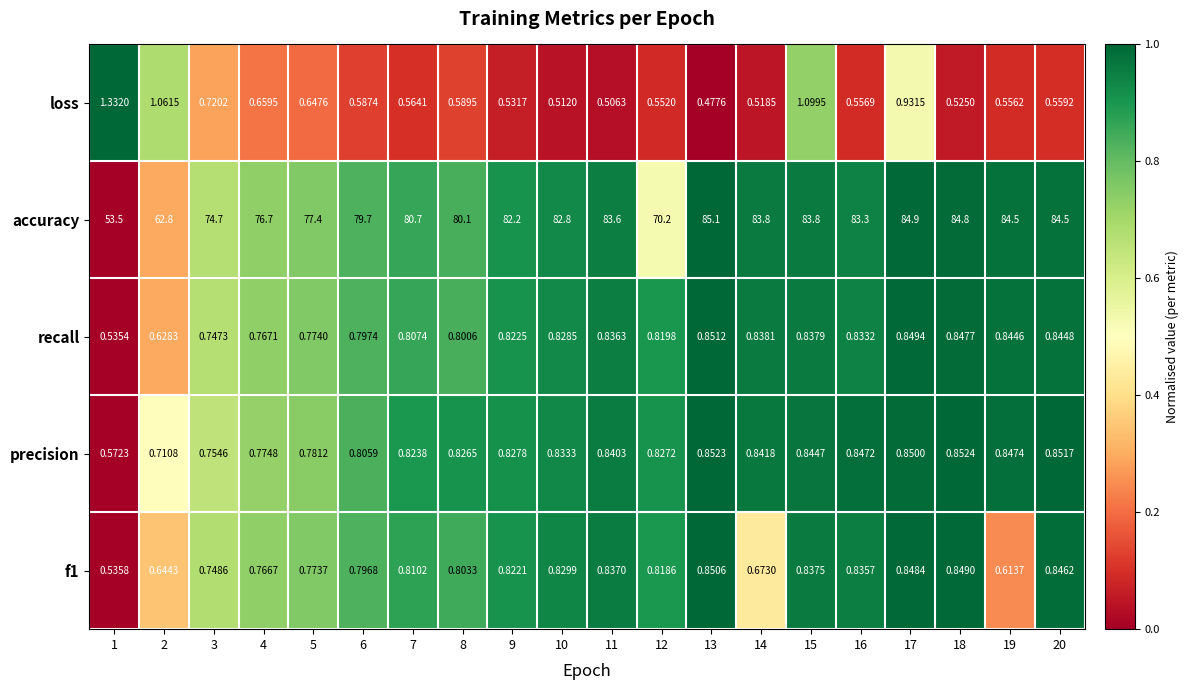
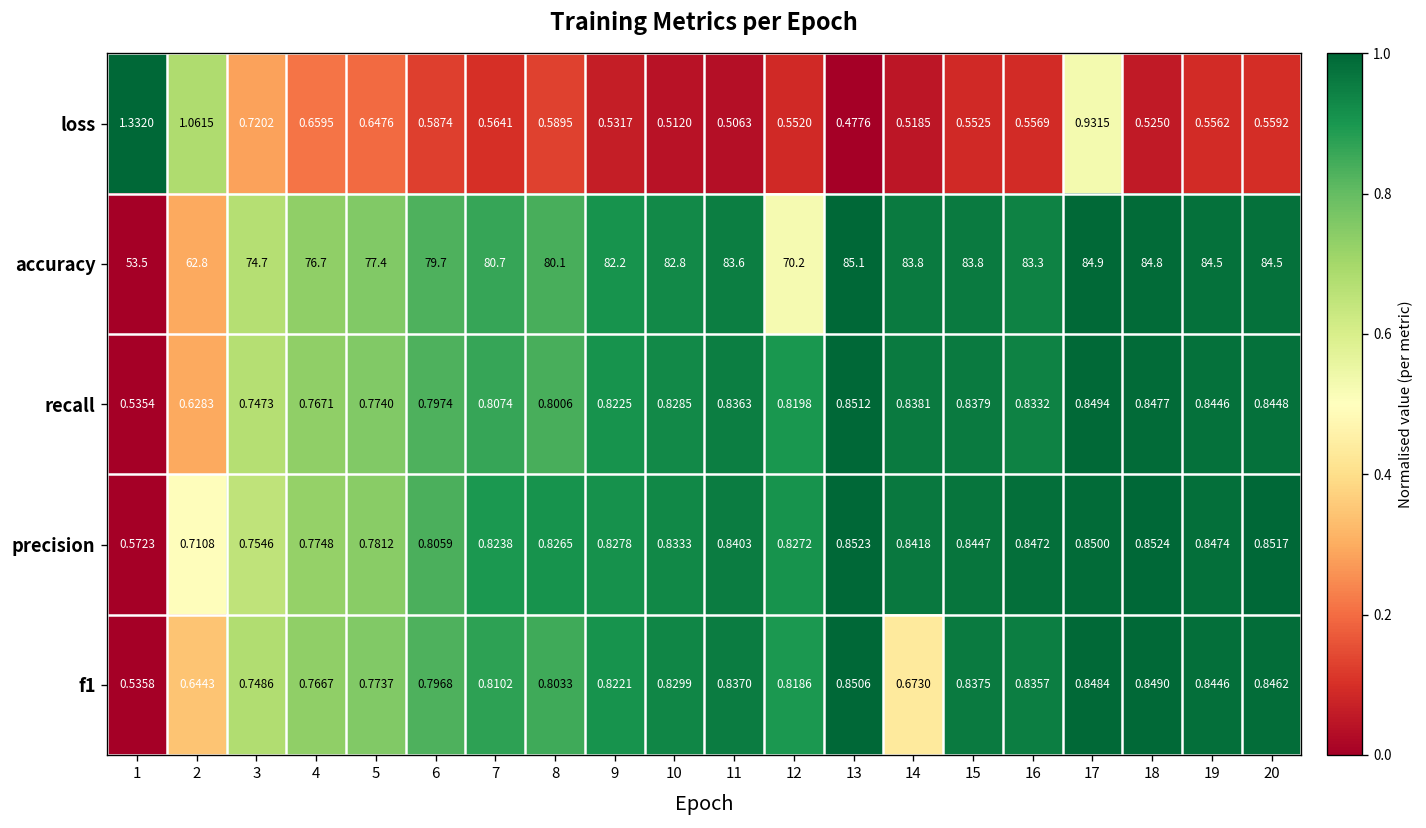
  {
    "loss": {
      "1": 1.3320,
      "2": 1.0615,
      "3": 0.7202,
      "4": 0.6595,
      "5": 0.6476,
      "6": 0.5874,
      "7": 0.5641,
      "8": 0.5895,
      "9": 0.5317,
      "10": 0.5120,
      "11": 0.5063,
      "12": 0.5520,
      "13": 0.4776,
      "14": 0.5185,
-     "15": 1.0995,
+     "15": 0.5525,
      "16": 0.5569,
      "17": 0.9315,
      "18": 0.5250,
      "19": 0.5562,
      "20": 0.5592
    },
    "accuracy": {
      "1": 53.5,
      "2": 62.8,
      "3": 74.7,
      "4": 76.7,
      "5": 77.4,
      "6": 79.7,
      "7": 80.7,
      "8": 80.1,
      "9": 82.2,
      "10": 82.8,
      "11": 83.6,
      "12": 70.2,
      "13": 85.1,
      "14": 83.8,
      "15": 83.8,
      "16": 83.3,
      "17": 84.9,
      "18": 84.8,
      "19": 84.5,
      "20": 84.5
    },
    "recall": {
      "1": 0.5354,
      "2": 0.6283,
      "3": 0.7473,
      "4": 0.7671,
      "5": 0.7740,
      "6": 0.7974,
      "7": 0.8074,
      "8": 0.8006,
      "9": 0.8225,
      "10": 0.8285,
      "11": 0.8363,
      "12": 0.8198,
      "13": 0.8512,
      "14": 0.8381,
      "15": 0.8379,
      "16": 0.8332,
      "17": 0.8494,
      "18": 0.8477,
      "19": 0.8446,
      "20": 0.8448
    },
    "precision": {
      "1": 0.5723,
      "2": 0.7108,
      "3": 0.7546,
      "4": 0.7748,
      "5": 0.7812,
      "6": 0.8059,
      "7": 0.8238,
      "8": 0.8265,
      "9": 0.8278,
      "10": 0.8333,
      "11": 0.8403,
      "12": 0.8272,
      "13": 0.8523,
      "14": 0.8418,
      "15": 0.8447,
      "16": 0.8472,
      "17": 0.8500,
      "18": 0.8524,
      "19": 0.8474,
      "20": 0.8517
    },
    "f1": {
      "1": 0.5358,
      "2": 0.6443,
      "3": 0.7486,
      "4": 0.7667,
      "5": 0.7737,
      "6": 0.7968,
      "7": 0.8102,
      "8": 0.8033,
      "9": 0.8221,
      "10": 0.8299,
      "11": 0.8370,
      "12": 0.8186,
      "13": 0.8506,
      "14": 0.6730,
      "15": 0.8375,
      "16": 0.8357,
      "17": 0.8484,
      "18": 0.8490,
-     "19": 0.6137,
+     "19": 0.8446,
      "20": 0.8462
    }
  }
